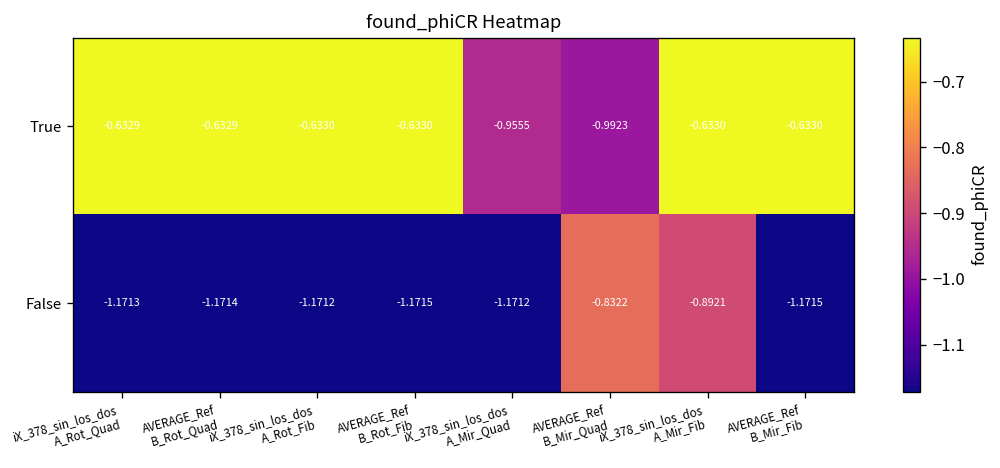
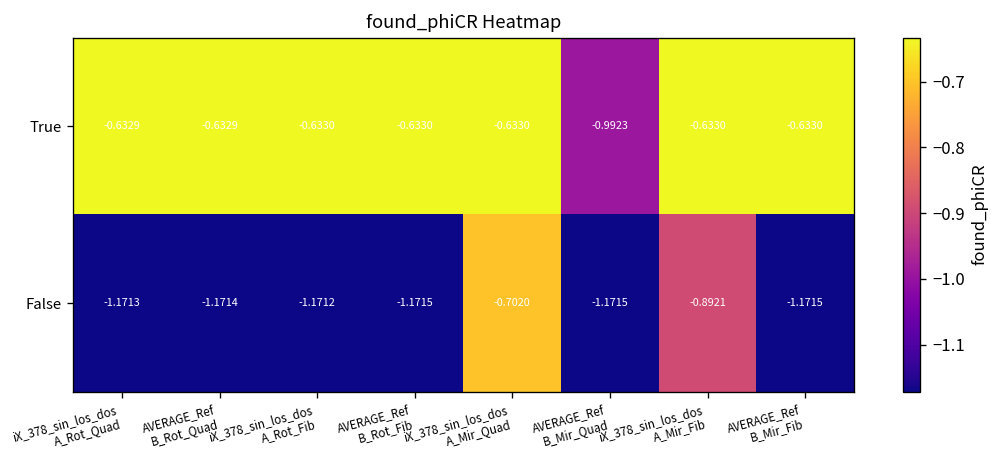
  {
    "True": {
      "iX_378_sin_los_dos A_Rot_Quad": -0.6329,
      "AVERAGE_Ref B_Rot_Quad": -0.6329,
      "iX_378_sin_los_dos A_Rot_Fib": -0.6330,
      "AVERAGE_Ref B_Rot_Fib": -0.6330,
-     "iX_378_sin_los_dos A_Mir_Quad": -0.9555,
+     "iX_378_sin_los_dos A_Mir_Quad": -0.6330,
      "AVERAGE_Ref B_Mir_Quad": -0.9923,
      "iX_378_sin_los_dos A_Mir_Fib": -0.6330,
      "AVERAGE_Ref B_Mir_Fib": -0.6330
    },
    "False": {
      "iX_378_sin_los_dos A_Rot_Quad": -1.1713,
      "AVERAGE_Ref B_Rot_Quad": -1.1714,
      "iX_378_sin_los_dos A_Rot_Fib": -1.1712,
      "AVERAGE_Ref B_Rot_Fib": -1.1715,
-     "iX_378_sin_los_dos A_Mir_Quad": -1.1712,
-     "AVERAGE_Ref B_Mir_Quad": -0.8322,
+     "iX_378_sin_los_dos A_Mir_Quad": -0.7020,
+     "AVERAGE_Ref B_Mir_Quad": -1.1715,
      "iX_378_sin_los_dos A_Mir_Fib": -0.8921,
      "AVERAGE_Ref B_Mir_Fib": -1.1715
    }
  }
